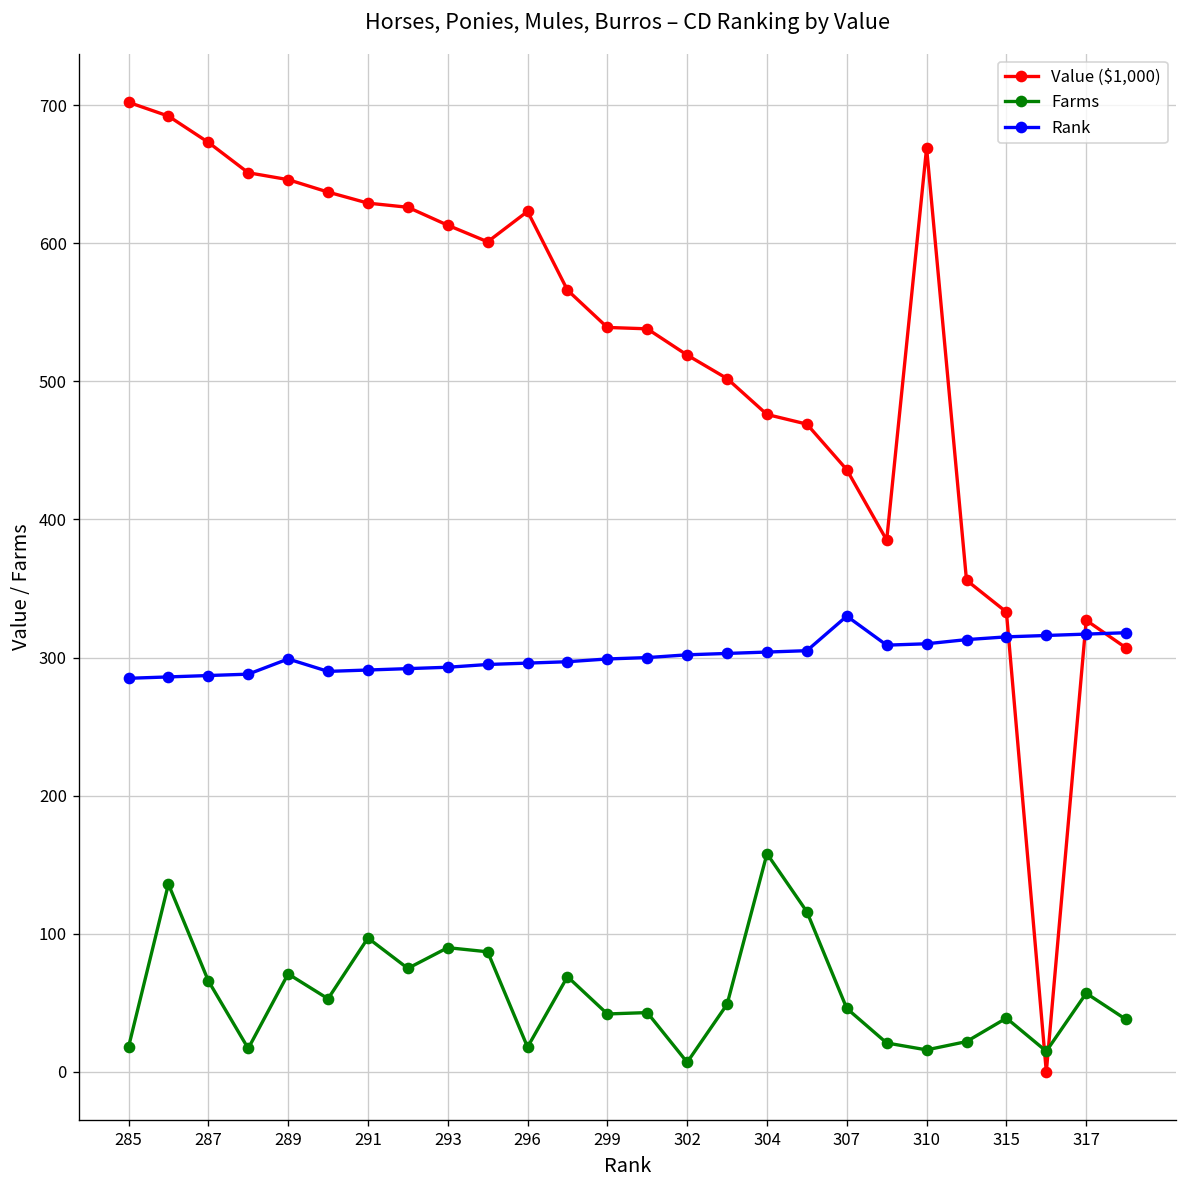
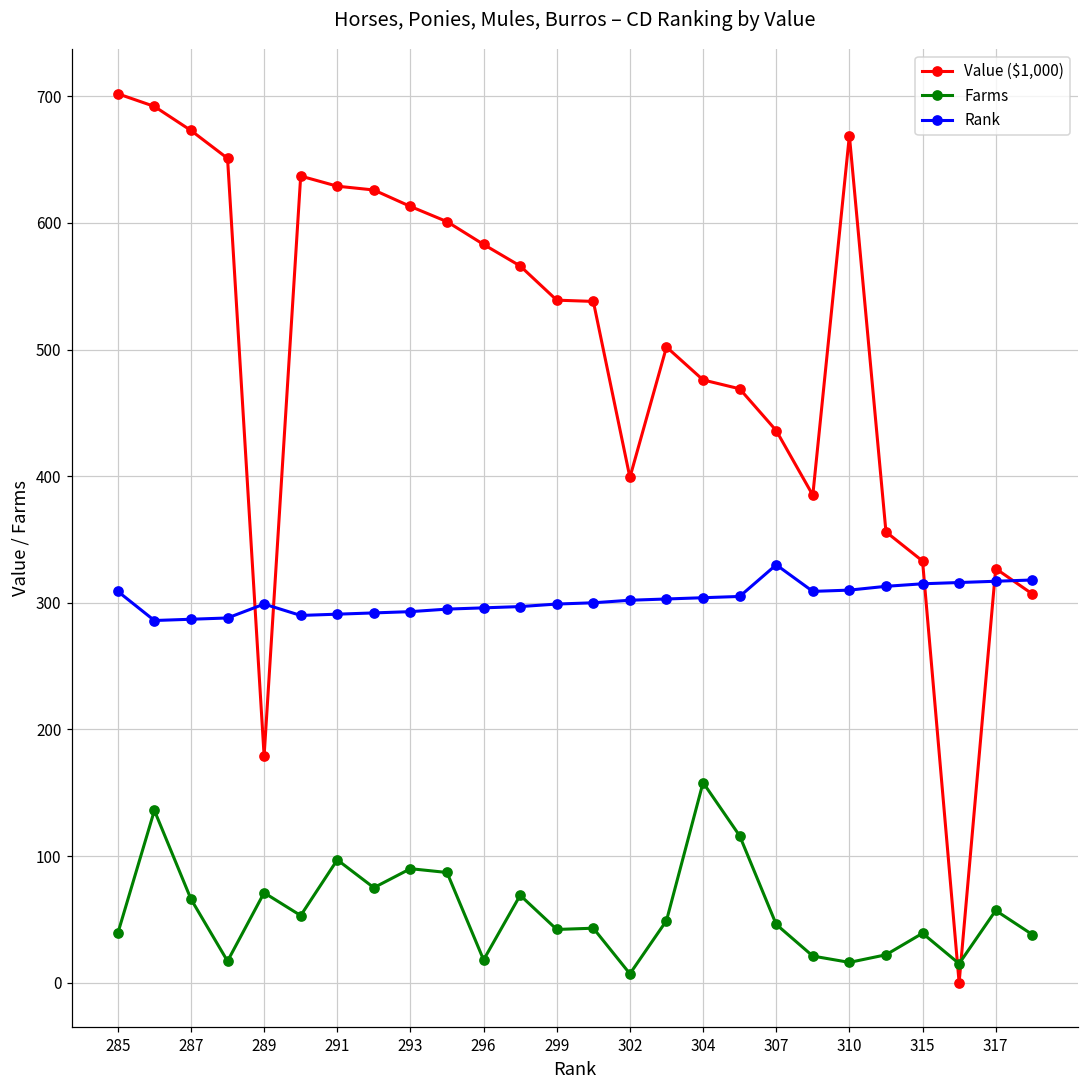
  {
    "Value ($1,000)": {
      "285": 702,
      "287": 673,
-     "289": 646,
+     "289": 179,
      "291": 629,
      "293": 613,
-     "296": 623,
+     "296": 583,
      "299": 539,
-     "302": 519,
+     "302": 399,
      "304": 476,
      "307": 436,
      "310": 669,
      "315": 333,
      "317": 327
    },
    "Farms": {
-     "285": 18,
+     "285": 39,
      "287": 66,
      "289": 71,
      "291": 97,
      "293": 90,
      "296": 18,
      "299": 42,
      "302": 7,
      "304": 158,
      "307": 46,
      "310": 16,
      "315": 39,
      "317": 57
    },
    "Rank": {
-     "285": 285,
+     "285": 309,
      "287": 287,
      "289": 299,
      "291": 291,
      "293": 293,
      "296": 296,
      "299": 299,
      "302": 302,
      "304": 304,
      "307": 330,
      "310": 310,
      "315": 315,
      "317": 317
    }
  }
